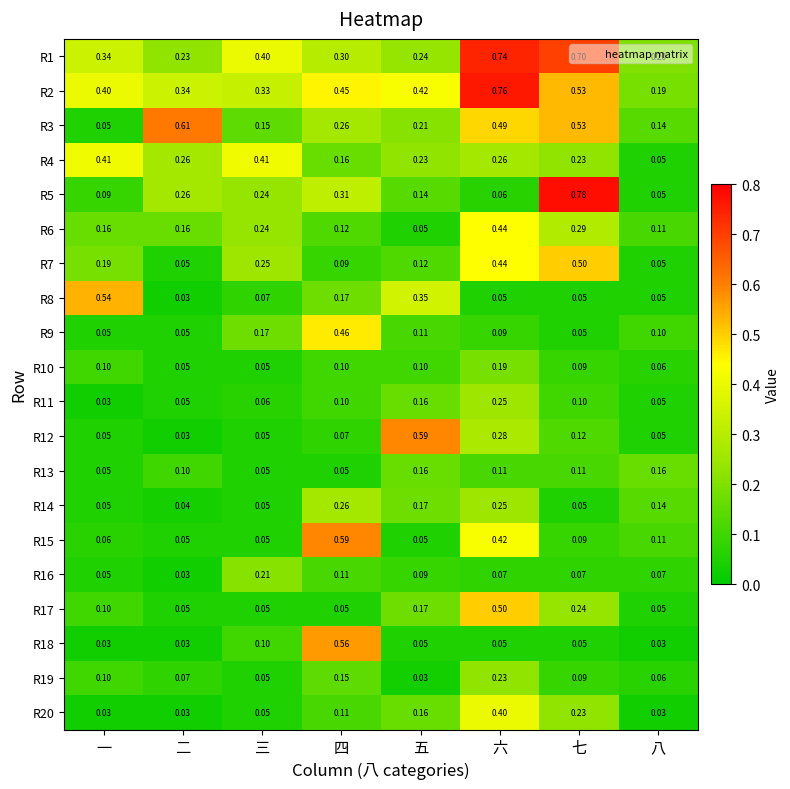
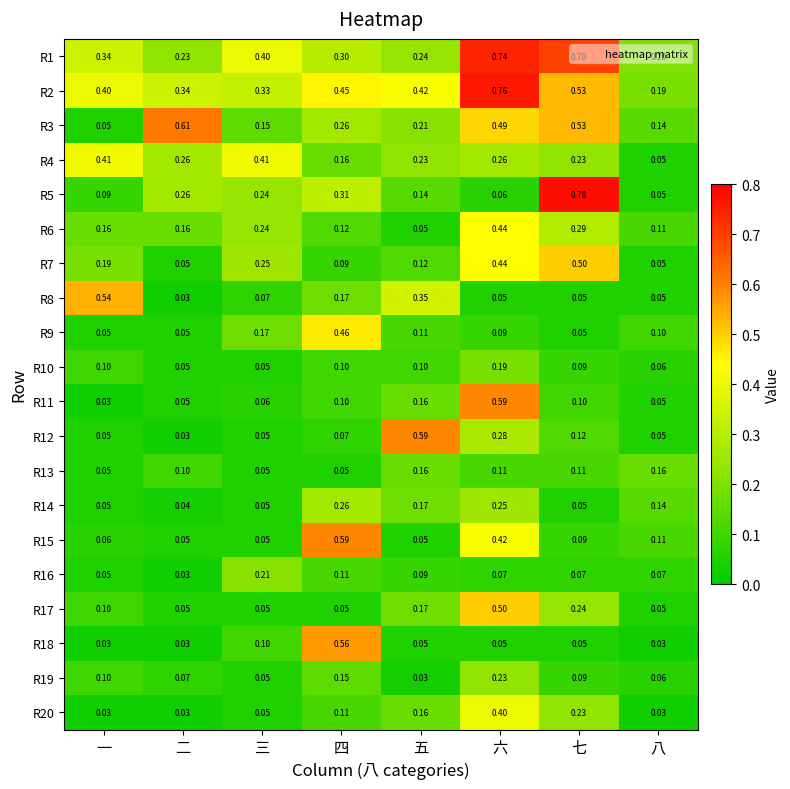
  {
    "R1": {
      "一": 0.34,
      "二": 0.23,
      "三": 0.40,
      "四": 0.30,
      "五": 0.24,
      "六": 0.74
    },
    "R2": {
      "一": 0.40,
      "二": 0.34,
      "三": 0.33,
      "四": 0.45,
      "五": 0.42,
      "六": 0.76,
      "七": 0.53,
      "八": 0.19
    },
    "R3": {
      "一": 0.05,
      "二": 0.61,
      "三": 0.15,
      "四": 0.26,
      "五": 0.21,
      "六": 0.49,
      "七": 0.53,
      "八": 0.14
    },
    "R4": {
      "一": 0.41,
      "二": 0.26,
      "三": 0.41,
      "四": 0.16,
      "五": 0.23,
      "六": 0.26,
      "七": 0.23,
      "八": 0.05
    },
    "R5": {
      "一": 0.09,
      "二": 0.26,
      "三": 0.24,
      "四": 0.31,
      "五": 0.14,
      "六": 0.06,
      "七": 0.78,
      "八": 0.05
    },
    "R6": {
      "一": 0.16,
      "二": 0.16,
      "三": 0.24,
      "四": 0.12,
      "五": 0.05,
      "六": 0.44,
      "七": 0.29,
      "八": 0.11
    },
    "R7": {
      "一": 0.19,
      "二": 0.05,
      "三": 0.25,
      "四": 0.09,
      "五": 0.12,
      "六": 0.44,
      "七": 0.50,
      "八": 0.05
    },
    "R8": {
      "一": 0.54,
      "二": 0.03,
      "三": 0.07,
      "四": 0.17,
      "五": 0.35,
      "六": 0.05,
      "七": 0.05,
      "八": 0.05
    },
    "R9": {
      "一": 0.05,
      "二": 0.05,
      "三": 0.17,
      "四": 0.46,
      "五": 0.11,
      "六": 0.09,
      "七": 0.05,
      "八": 0.10
    },
    "R10": {
      "一": 0.10,
      "二": 0.05,
      "三": 0.05,
      "四": 0.10,
      "五": 0.10,
      "六": 0.19,
      "七": 0.09,
      "八": 0.06
    },
    "R11": {
      "一": 0.03,
      "二": 0.05,
      "三": 0.06,
      "四": 0.10,
      "五": 0.16,
-     "六": 0.25,
+     "六": 0.59,
      "七": 0.10,
      "八": 0.05
    },
    "R12": {
      "一": 0.05,
      "二": 0.03,
      "三": 0.05,
      "四": 0.07,
      "五": 0.59,
      "六": 0.28,
      "七": 0.12,
      "八": 0.05
    },
    "R13": {
      "一": 0.05,
      "二": 0.10,
      "三": 0.05,
      "四": 0.05,
      "五": 0.16,
      "六": 0.11,
      "七": 0.11,
      "八": 0.16
    },
    "R14": {
      "一": 0.05,
      "二": 0.04,
      "三": 0.05,
      "四": 0.26,
      "五": 0.17,
      "六": 0.25,
      "七": 0.05,
      "八": 0.14
    },
    "R15": {
      "一": 0.06,
      "二": 0.05,
      "三": 0.05,
      "四": 0.59,
      "五": 0.05,
      "六": 0.42,
      "七": 0.09,
      "八": 0.11
    },
    "R16": {
      "一": 0.05,
      "二": 0.03,
      "三": 0.21,
      "四": 0.11,
      "五": 0.09,
      "六": 0.07,
      "七": 0.07,
      "八": 0.07
    },
    "R17": {
      "一": 0.10,
      "二": 0.05,
      "三": 0.05,
      "四": 0.05,
      "五": 0.17,
      "六": 0.50,
      "七": 0.24,
      "八": 0.05
    },
    "R18": {
      "一": 0.03,
      "二": 0.03,
      "三": 0.10,
      "四": 0.56,
      "五": 0.05,
      "六": 0.05,
      "七": 0.05,
      "八": 0.03
    },
    "R19": {
      "一": 0.10,
      "二": 0.07,
      "三": 0.05,
      "四": 0.15,
      "五": 0.03,
      "六": 0.23,
      "七": 0.09,
      "八": 0.06
    },
    "R20": {
      "一": 0.03,
      "二": 0.03,
      "三": 0.05,
      "四": 0.11,
      "五": 0.16,
      "六": 0.40,
      "七": 0.23,
      "八": 0.03
    }
  }
